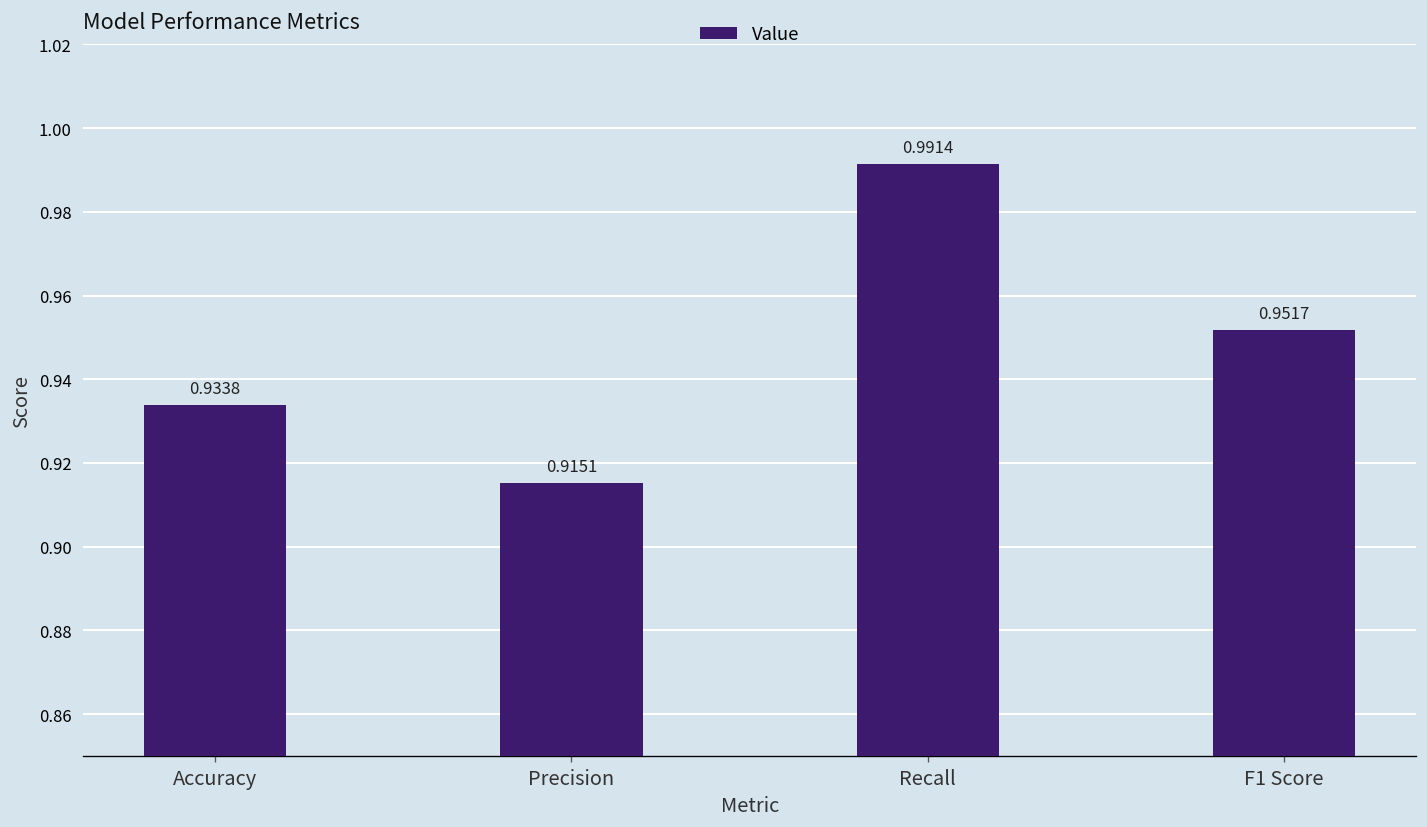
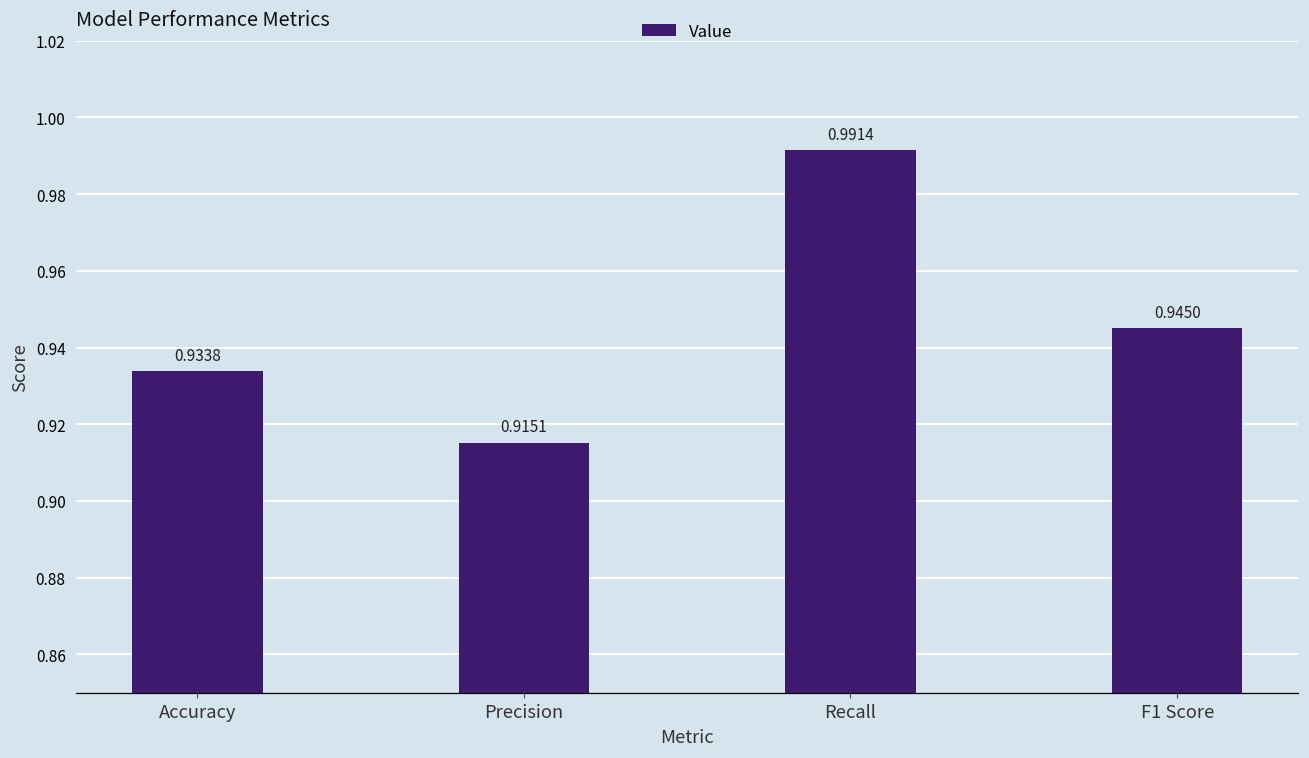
  {
    "Accuracy": 0.9338,
    "Precision": 0.9151,
    "Recall": 0.9914,
-   "F1 Score": 0.9517
+   "F1 Score": 0.9450
  }
